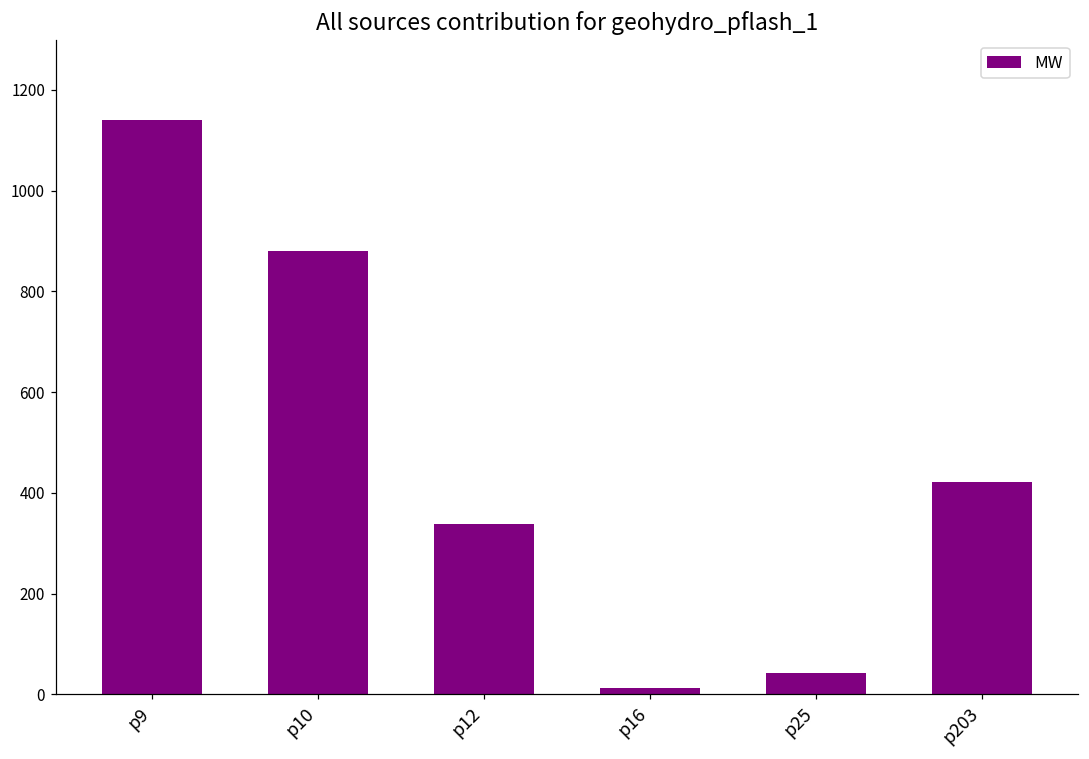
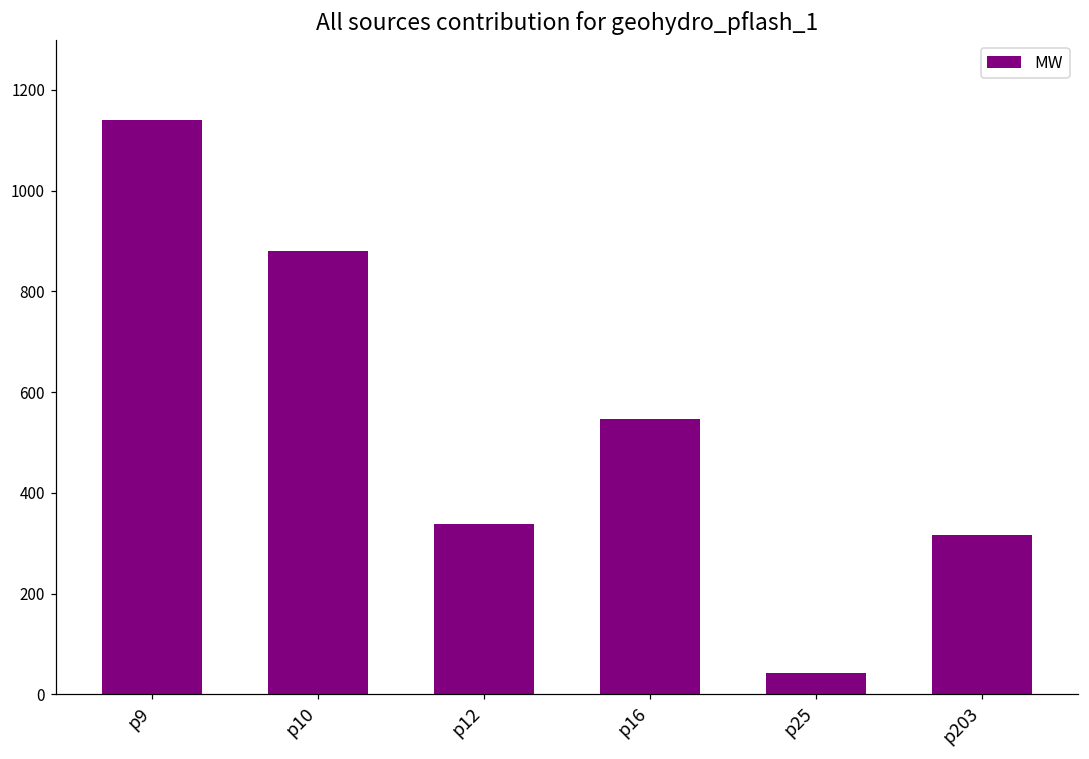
  {
    "p9": 1140,
    "p10": 880,
    "p12": 340,
-   "p16": 10,
+   "p16": 550,
    "p25": 40,
-   "p203": 420
+   "p203": 320
  }
